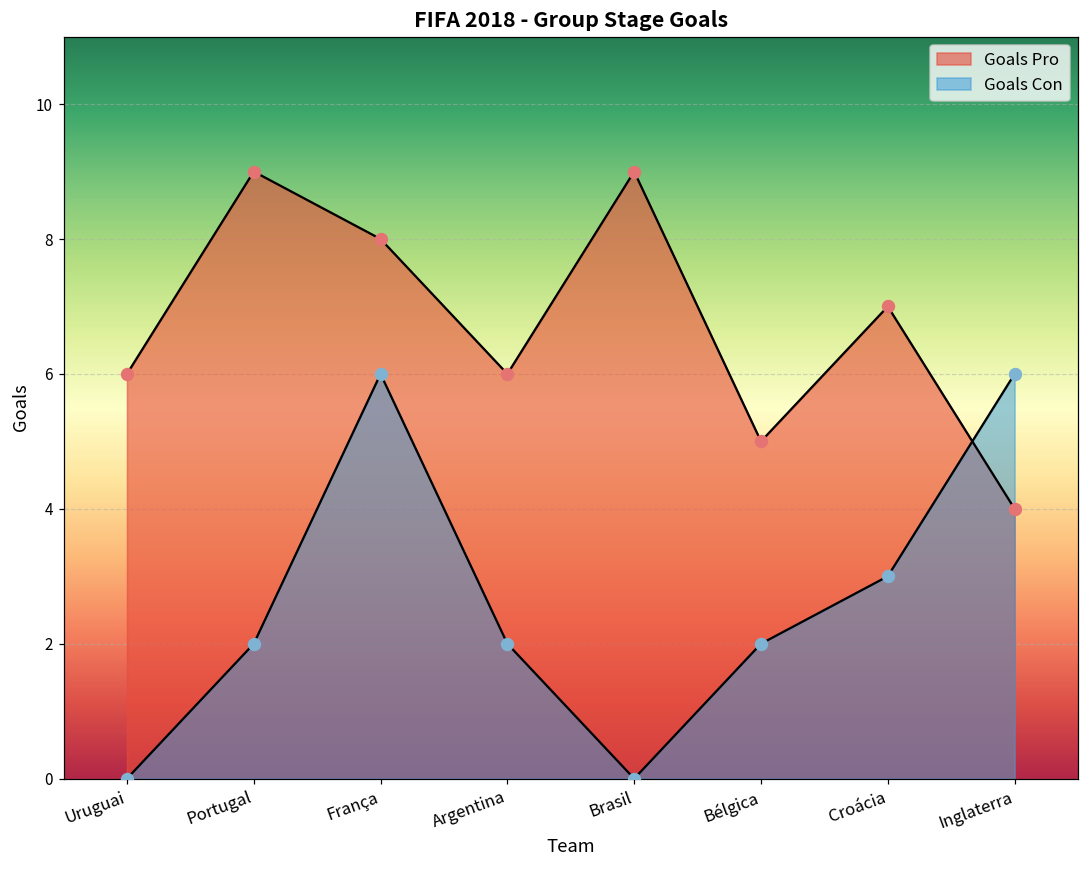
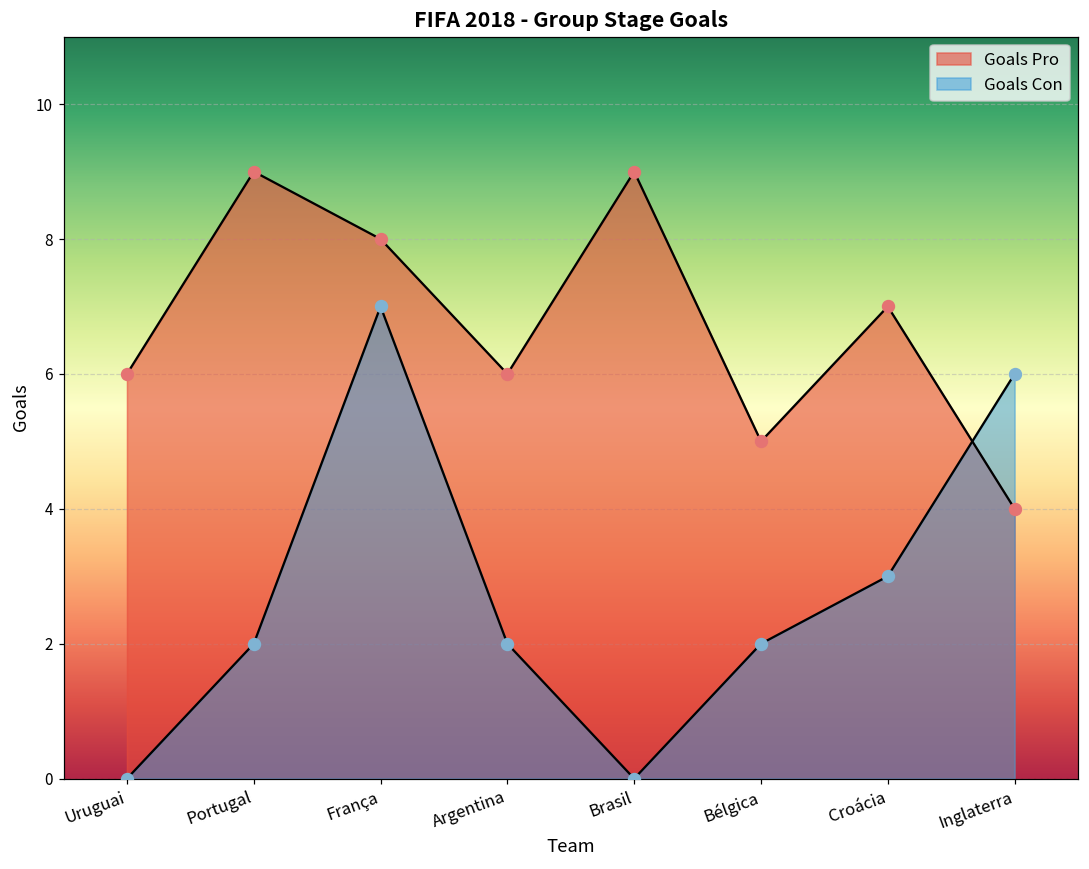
  {
    "Goals Pro": {
      "Uruguai": 6,
      "Portugal": 9,
      "França": 8,
      "Argentina": 6,
      "Brasil": 9,
      "Bélgica": 5,
      "Croácia": 7,
      "Inglaterra": 4
    },
    "Goals Con": {
      "Uruguai": 0,
      "Portugal": 2,
-     "França": 6,
+     "França": 7,
      "Argentina": 2,
      "Brasil": 0,
      "Bélgica": 2,
      "Croácia": 3,
      "Inglaterra": 6
    }
  }
